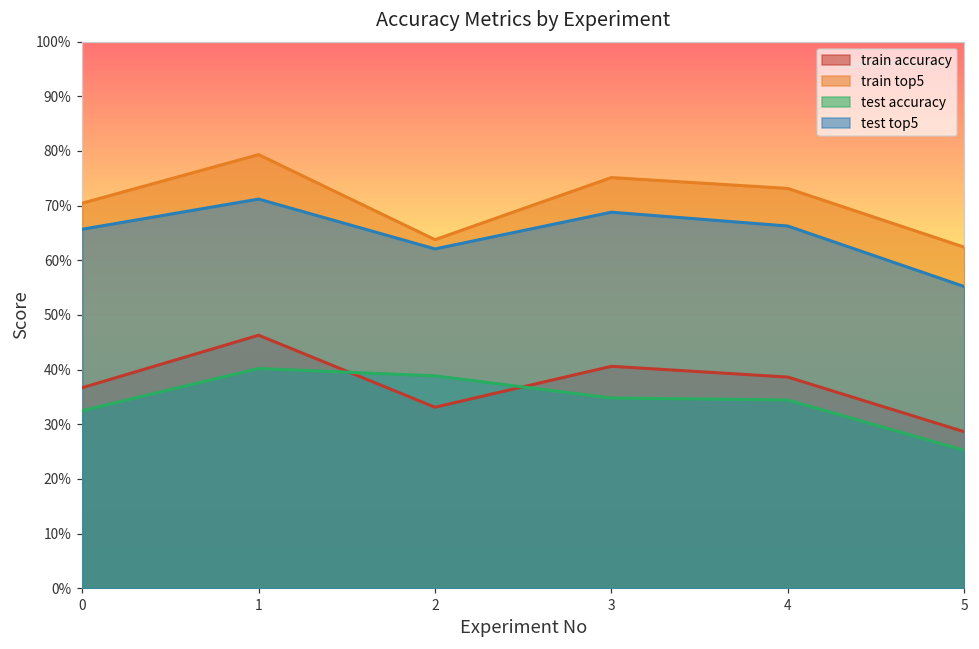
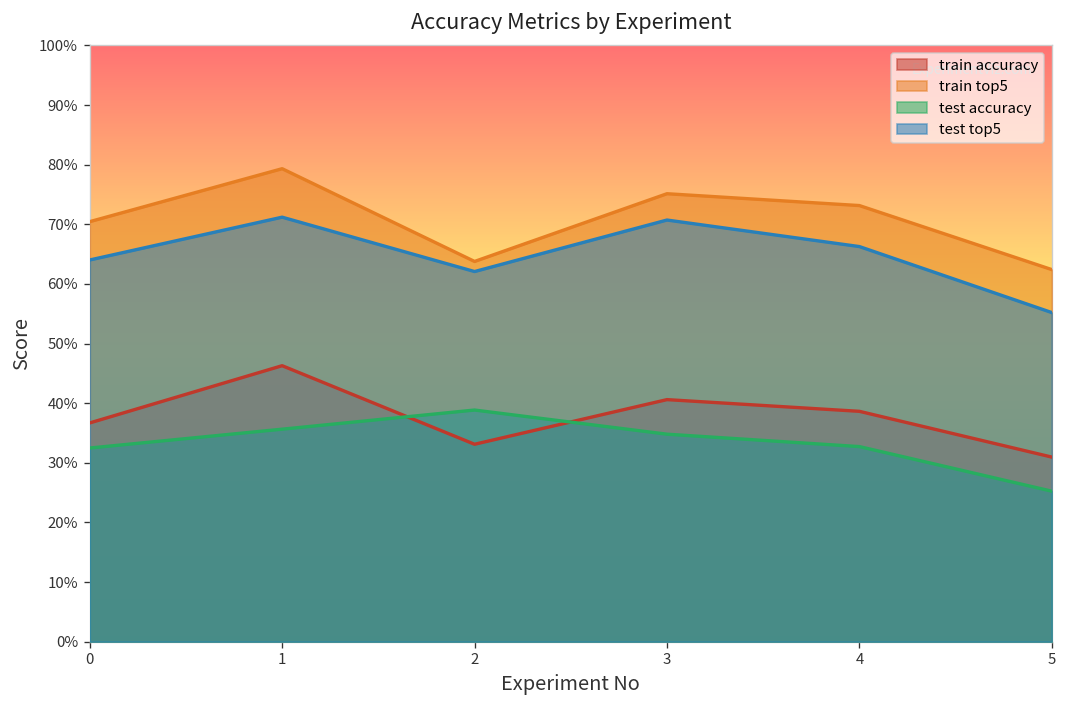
  {
    "train accuracy": {
      "0": "37%",
      "1": "46%",
      "2": "33%",
      "3": "41%",
      "4": "39%",
-     "5": "29%"
+     "5": "31%"
    },
    "train top5": {
      "0": "70%",
      "1": "79%",
      "2": "64%",
      "3": "75%",
      "4": "73%",
      "5": "62%"
    },
    "test accuracy": {
      "0": "32%",
-     "1": "40%",
+     "1": "36%",
      "2": "39%",
      "3": "35%",
-     "4": "34%",
+     "4": "33%",
      "5": "25%"
    },
    "test top5": {
-     "0": "66%",
+     "0": "64%",
      "1": "71%",
      "2": "62%",
-     "3": "69%",
+     "3": "71%",
      "4": "66%",
      "5": "55%"
    }
  }
